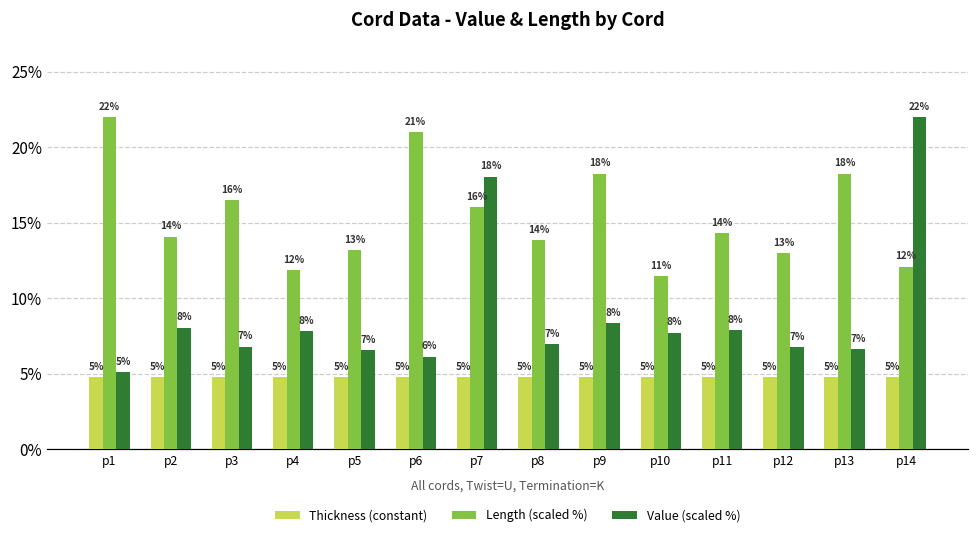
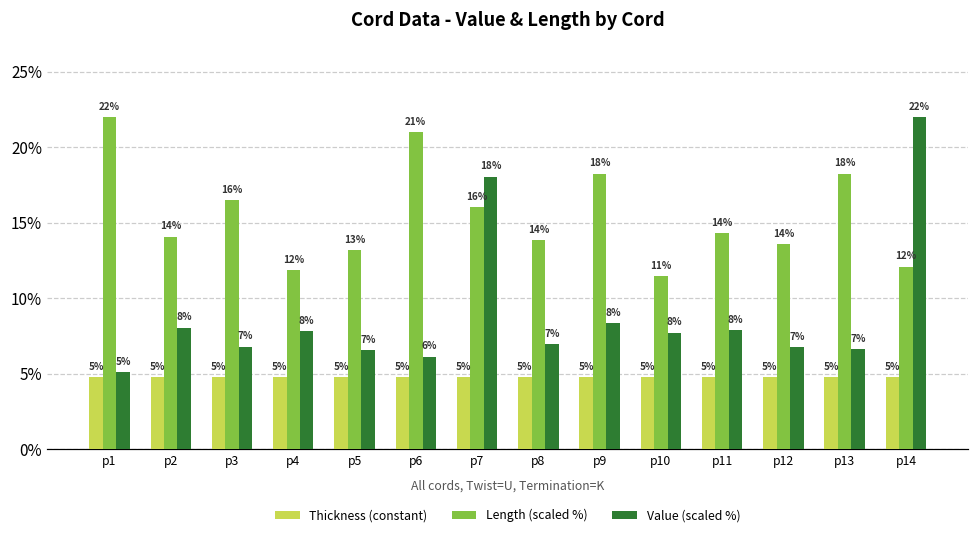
  {
    "Thickness (constant)": {
      "p1": "5%",
      "p2": "5%",
      "p3": "5%",
      "p4": "5%",
      "p5": "5%",
      "p6": "5%",
      "p7": "5%",
      "p8": "5%",
      "p9": "5%",
      "p10": "5%",
      "p11": "5%",
      "p12": "5%",
      "p13": "5%",
      "p14": "5%"
    },
    "Length (scaled %)": {
      "p1": "22%",
      "p2": "14%",
      "p3": "16%",
      "p4": "12%",
      "p5": "13%",
      "p6": "21%",
      "p7": "16%",
      "p8": "14%",
      "p9": "18%",
      "p10": "11%",
      "p11": "14%",
-     "p12": "13%",
+     "p12": "14%",
      "p13": "18%",
      "p14": "12%"
    },
    "Value (scaled %)": {
      "p1": "5%",
      "p2": "8%",
      "p3": "7%",
      "p4": "8%",
      "p5": "7%",
      "p6": "6%",
      "p7": "18%",
      "p8": "7%",
      "p9": "8%",
      "p10": "8%",
      "p11": "8%",
      "p12": "7%",
      "p13": "7%",
      "p14": "22%"
    }
  }
